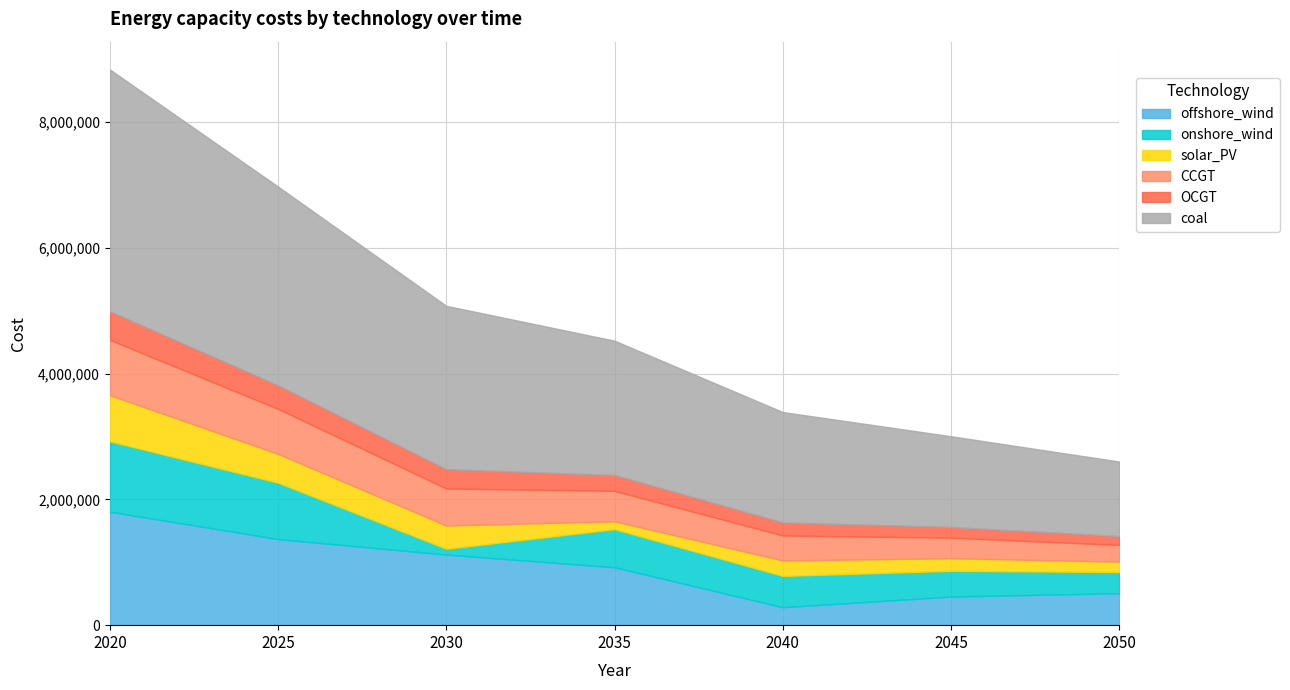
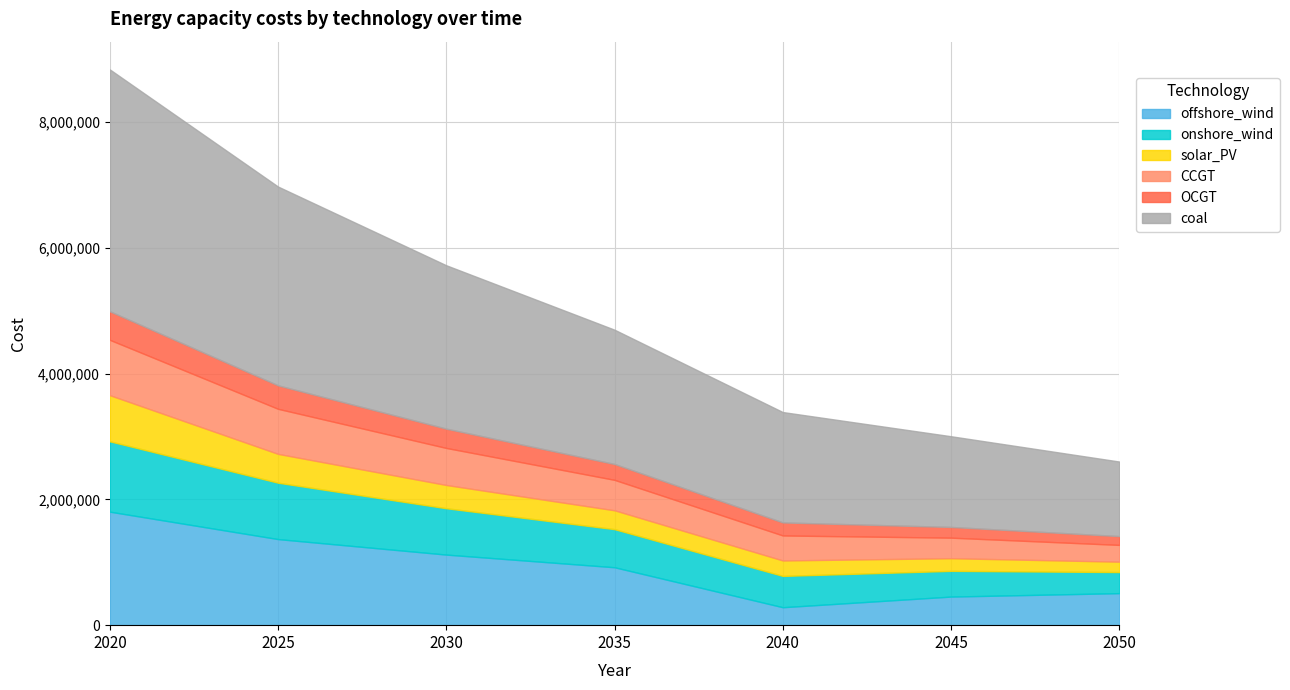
  {
    "offshore_wind": {
      "2020": "1,800,000",
      "2025": "1,400,000",
      "2030": "1,100,000",
      "2035": "900,000",
      "2040": "300,000",
      "2045": "500,000",
      "2050": "500,000"
    },
    "onshore_wind": {
      "2020": "1,100,000",
      "2025": "900,000",
-     "2030": "100,000",
+     "2030": "700,000",
      "2035": "600,000",
      "2040": "500,000",
      "2045": "400,000",
      "2050": "300,000"
    },
    "solar_PV": {
      "2020": "700,000",
      "2025": "500,000",
      "2030": "400,000",
-     "2035": "100,000",
+     "2035": "300,000",
      "2040": "200,000",
      "2045": "200,000",
      "2050": "200,000"
    },
    "coal": {
      "2020": "3,800,000",
      "2025": "3,200,000",
      "2030": "2,600,000",
      "2035": "2,100,000",
      "2040": "1,800,000",
      "2045": "1,400,000",
      "2050": "1,200,000"
    }
  }
